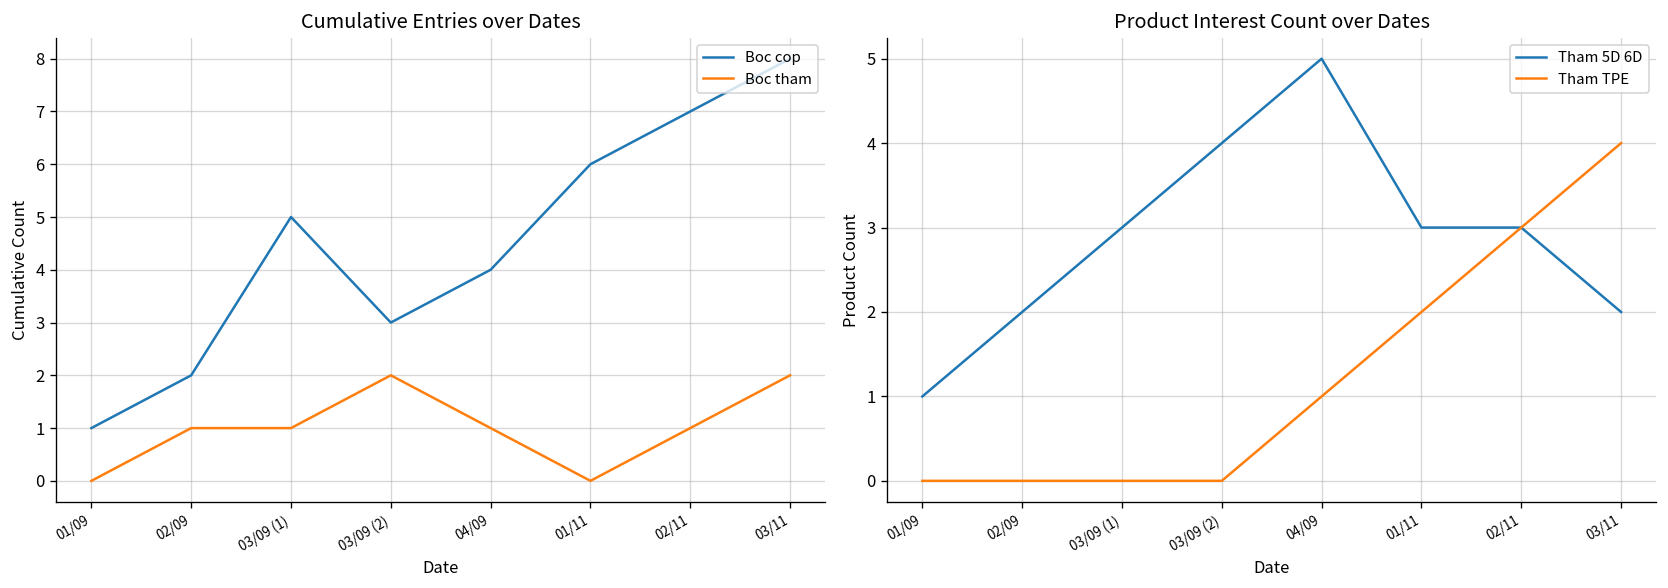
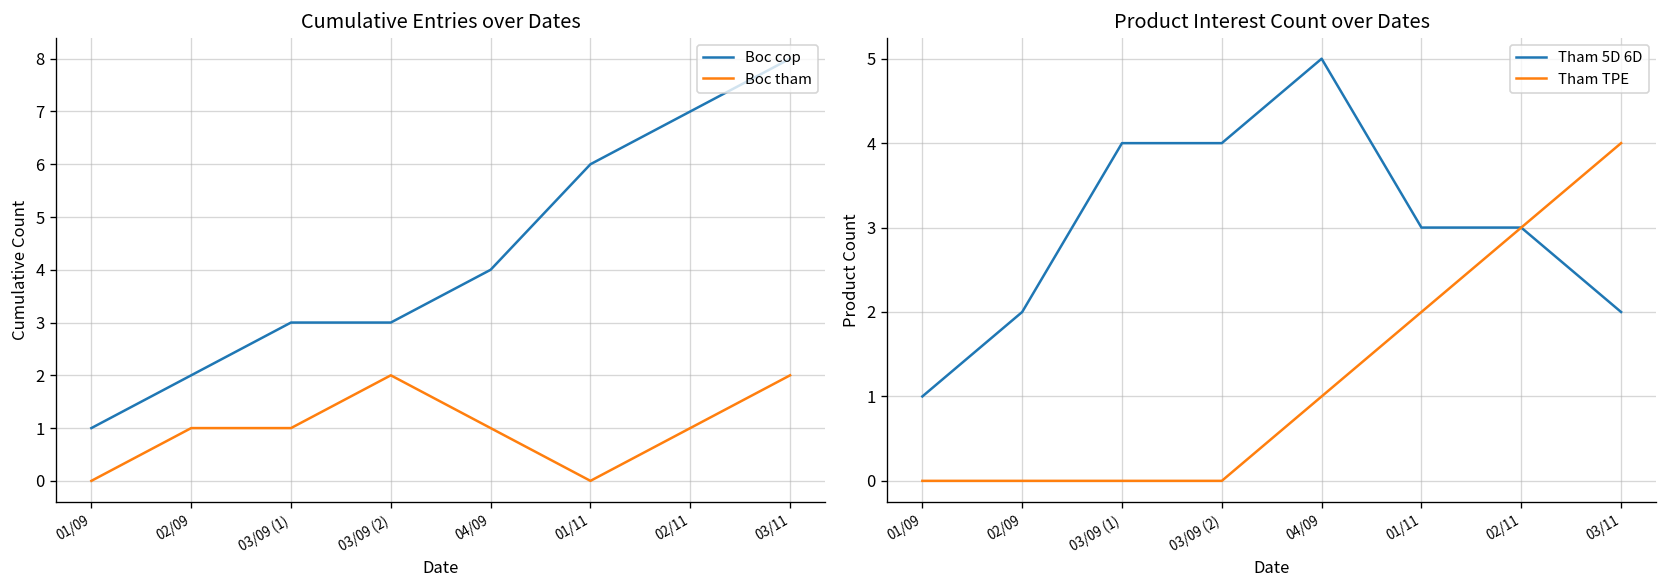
  {
    "Cumulative Entries over Dates": {
      "Boc cop": {
        "01/09": 1,
        "02/09": 2,
-       "03/09 (1)": 5,
+       "03/09 (1)": 3,
        "03/09 (2)": 3,
        "04/09": 4,
        "01/11": 6,
        "02/11": 7
      },
      "Boc tham": {
        "01/09": 0,
        "02/09": 1,
        "03/09 (1)": 1,
        "03/09 (2)": 2,
        "04/09": 1,
        "01/11": 0,
        "02/11": 1,
        "03/11": 2
      }
    },
    "Product Interest Count over Dates": {
      "Tham 5D 6D": {
        "01/09": 1,
        "02/09": 2,
-       "03/09 (1)": 3,
+       "03/09 (1)": 4,
        "03/09 (2)": 4,
        "04/09": 5,
        "01/11": 3,
        "03/11": 2
      },
      "Tham TPE": {
        "01/09": 0,
        "02/09": 0,
        "03/09 (1)": 0,
        "03/09 (2)": 0,
        "04/09": 1,
        "01/11": 2,
        "03/11": 4
      }
    }
  }
